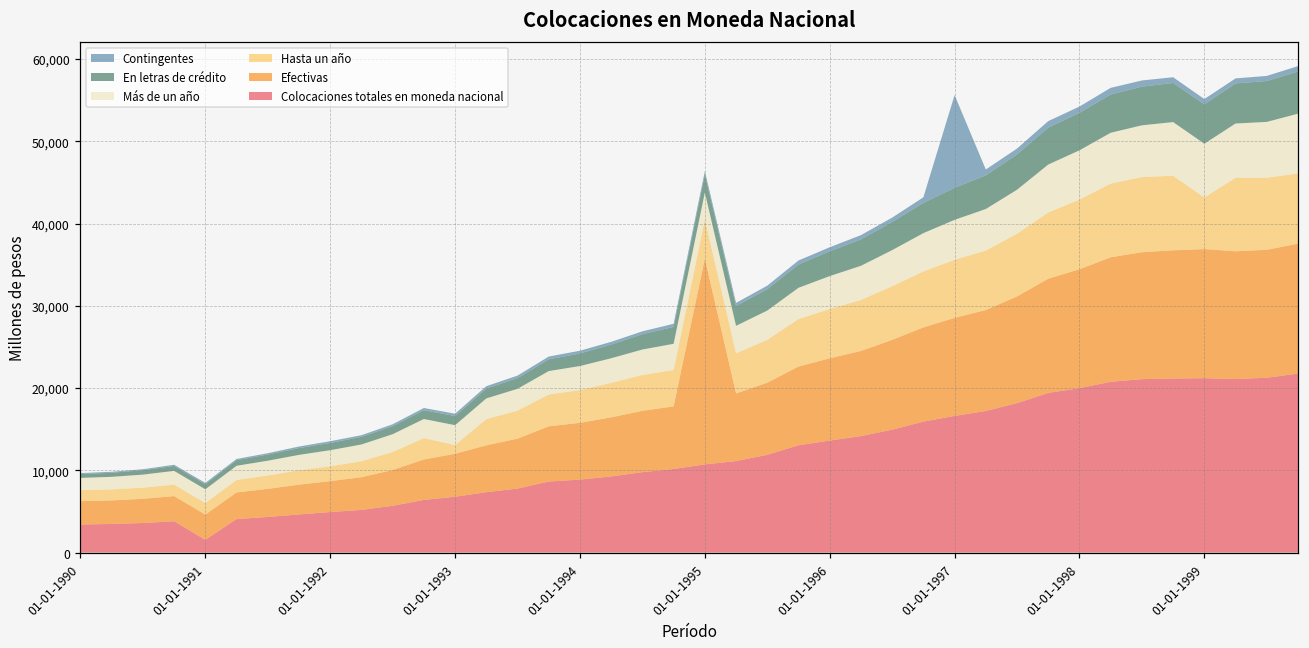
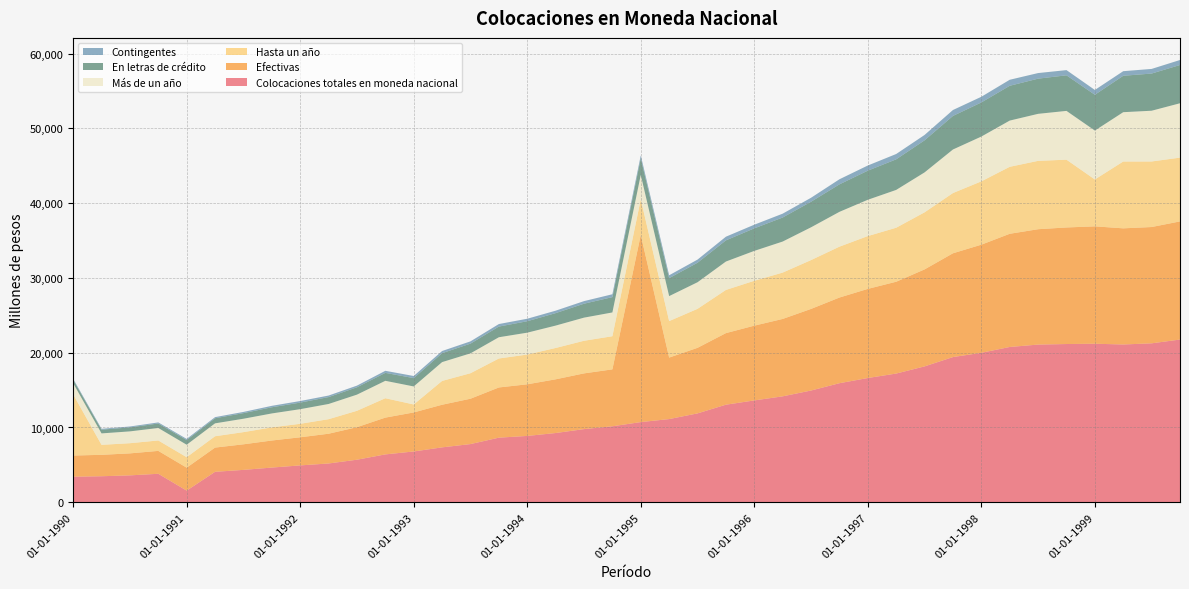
  {
    "Colocaciones totales en moneda nacional": {
      "01-01-1990": "3,000",
      "01-01-1991": "2,000",
      "01-01-1992": "5,000",
      "01-01-1993": "7,000",
      "01-01-1994": "9,000",
      "01-01-1995": "11,000",
      "01-01-1996": "14,000",
      "01-01-1997": "17,000",
      "01-01-1998": "20,000",
      "01-01-1999": "21,000"
    },
    "Efectivas": {
      "01-01-1990": "3,000",
      "01-01-1991": "3,000",
      "01-01-1992": "4,000",
      "01-01-1993": "5,000",
      "01-01-1994": "7,000",
      "01-01-1995": "25,000",
      "01-01-1996": "10,000",
      "01-01-1997": "12,000",
      "01-01-1998": "14,000",
      "01-01-1999": "16,000"
    },
    "Hasta un año": {
-     "01-01-1990": "1,000",
+     "01-01-1990": "8,000",
      "01-01-1991": "1,000",
      "01-01-1992": "2,000",
      "01-01-1993": "1,000",
      "01-01-1994": "4,000",
      "01-01-1995": "5,000",
      "01-01-1996": "6,000",
      "01-01-1997": "7,000",
      "01-01-1998": "8,000",
      "01-01-1999": "6,000"
    },
    "Más de un año": {
      "01-01-1990": "1,000",
      "01-01-1991": "2,000",
      "01-01-1992": "2,000",
      "01-01-1993": "2,000",
      "01-01-1994": "3,000",
      "01-01-1995": "3,000",
      "01-01-1996": "4,000",
      "01-01-1997": "5,000",
      "01-01-1998": "6,000",
      "01-01-1999": "7,000"
    },
    "En letras de crédito": {
      "01-01-1995": "2,000",
      "01-01-1996": "3,000",
      "01-01-1997": "4,000",
      "01-01-1998": "5,000",
      "01-01-1999": "5,000"
    },
    "Contingentes": {
      "01-01-1995": "0",
      "01-01-1996": "0",
-     "01-01-1997": "11,000",
+     "01-01-1997": "1,000",
      "01-01-1998": "1,000",
      "01-01-1999": "1,000"
    }
  }
